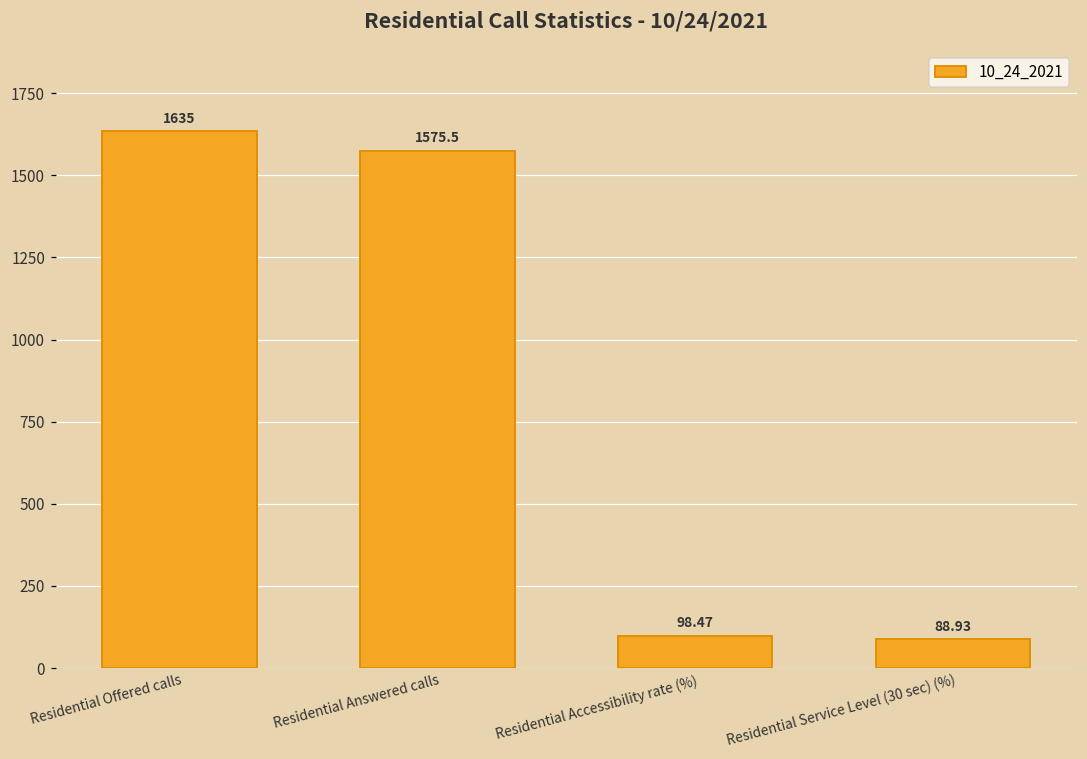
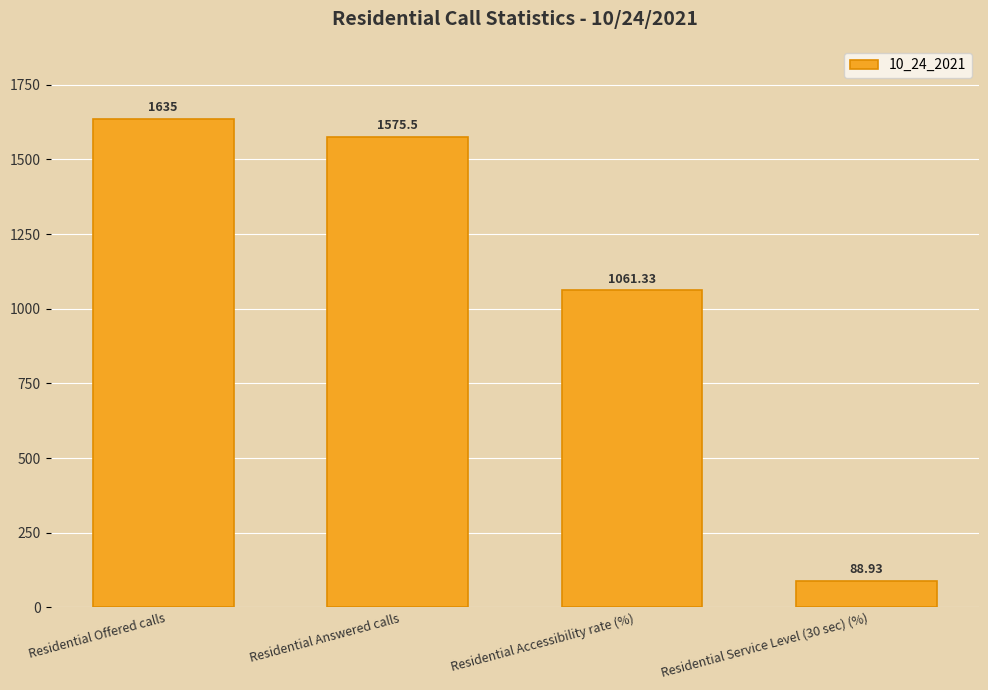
  {
    "Residential Offered calls": 1635,
    "Residential Answered calls": 1575.5,
-   "Residential Accessibility rate (%)": 98.47,
+   "Residential Accessibility rate (%)": 1061.33,
    "Residential Service Level (30 sec) (%)": 88.93
  }
